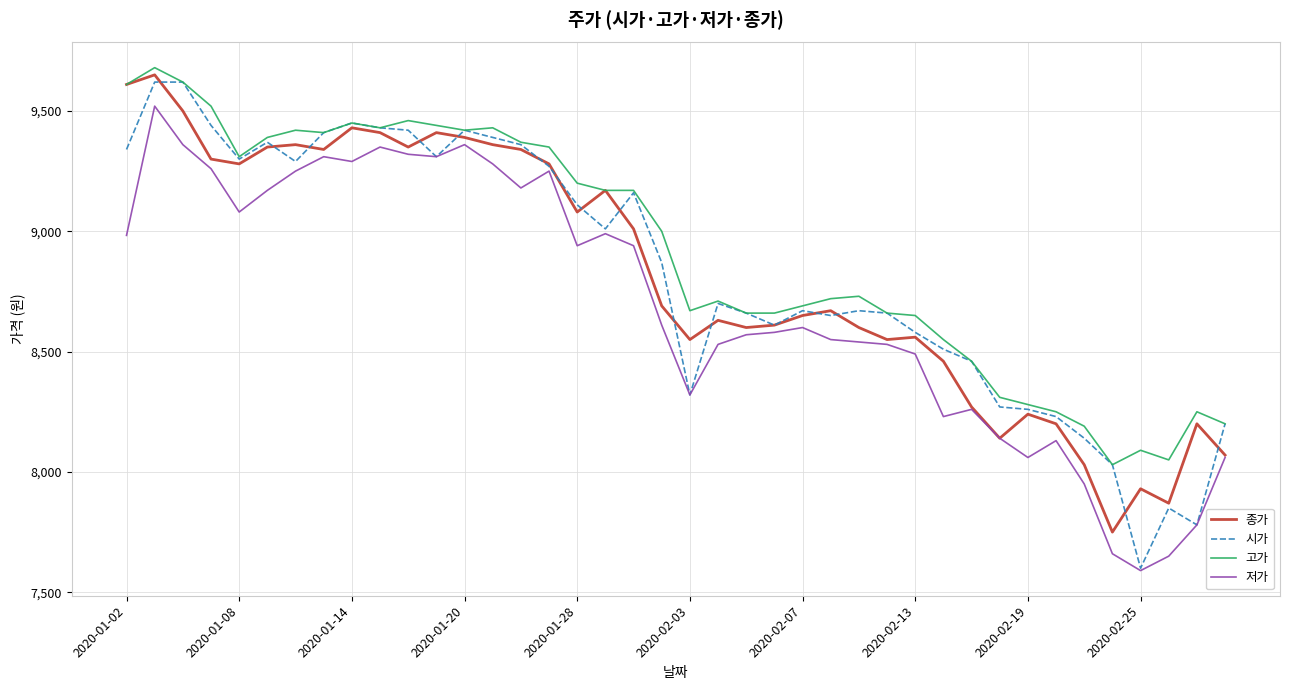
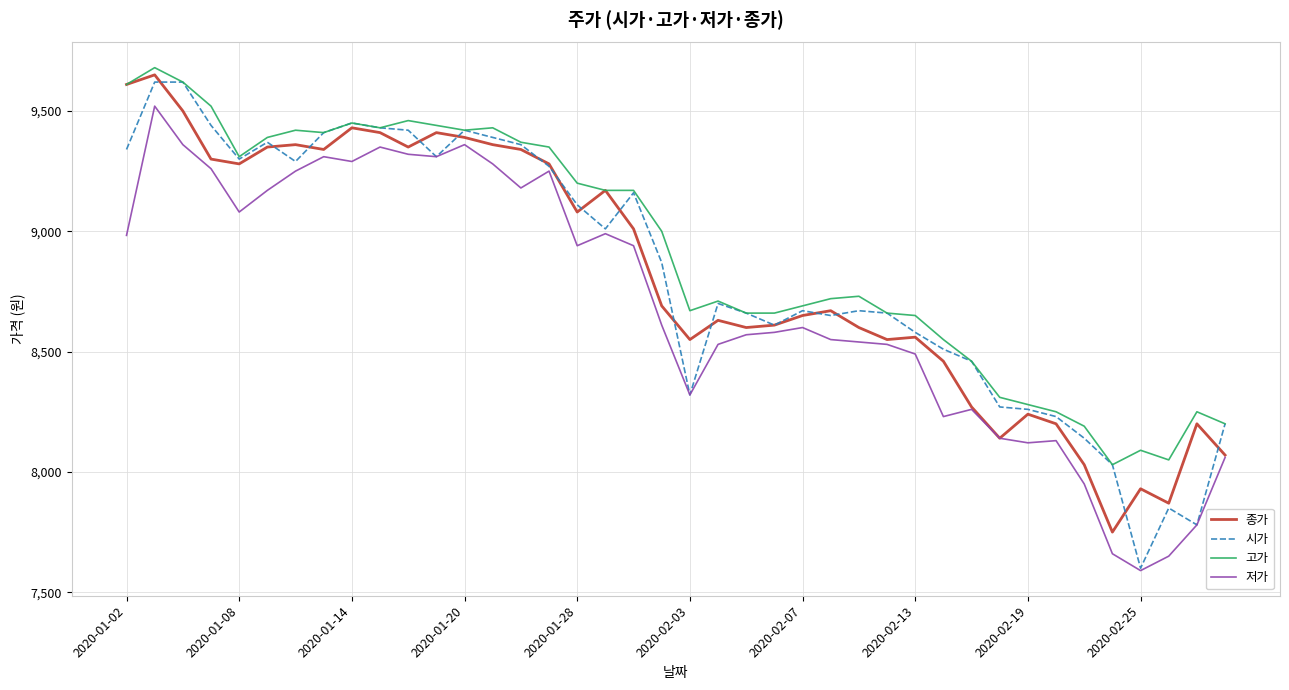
  {
    "종가": {
      "2020-01-08": "9,280",
      "2020-01-14": "9,430",
      "2020-01-20": "9,390",
      "2020-01-28": "9,080",
      "2020-02-03": "8,550",
      "2020-02-07": "8,650",
      "2020-02-13": "8,560",
      "2020-02-19": "8,240",
      "2020-02-25": "7,930"
    },
    "시가": {
      "2020-01-02": "9,340",
      "2020-01-28": "9,110",
      "2020-02-07": "8,670",
      "2020-02-13": "8,580",
      "2020-02-19": "8,260"
    },
    "고가": {
      "2020-01-28": "9,200",
      "2020-02-03": "8,670",
      "2020-02-07": "8,690",
      "2020-02-13": "8,650",
      "2020-02-19": "8,280",
      "2020-02-25": "8,090"
    },
    "저가": {
      "2020-01-02": "8,980",
      "2020-01-08": "9,080",
      "2020-01-14": "9,290",
      "2020-01-20": "9,360",
      "2020-01-28": "8,940",
      "2020-02-07": "8,600",
      "2020-02-13": "8,490",
-     "2020-02-19": "8,060"
+     "2020-02-19": "8,120"
    }
  }
